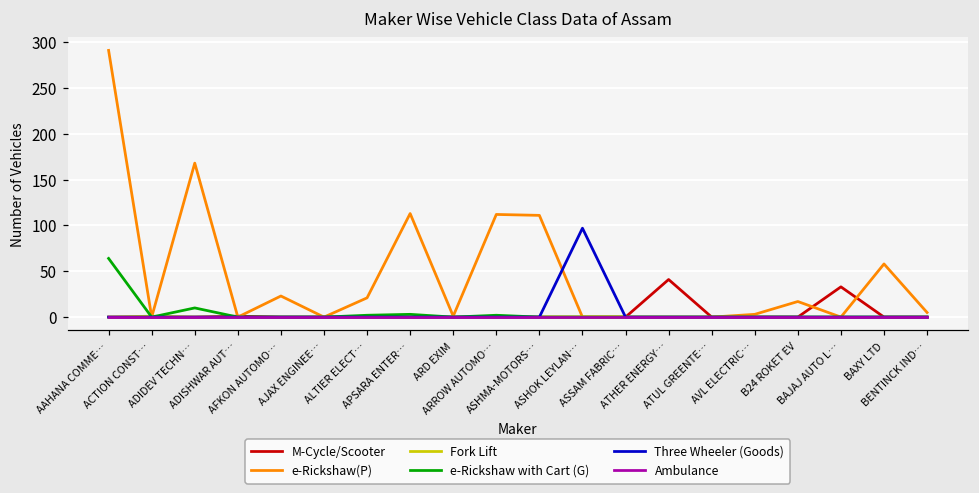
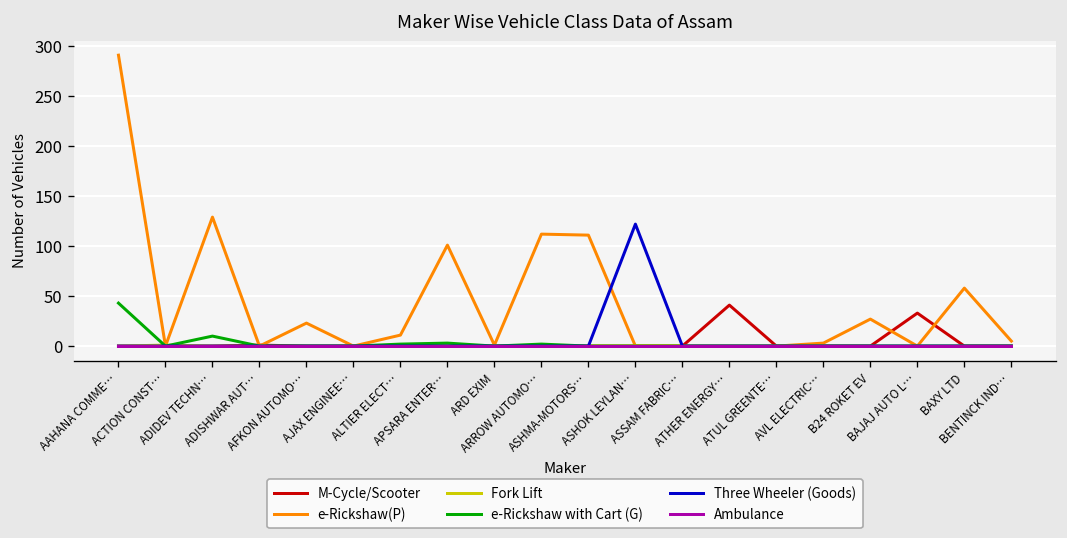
  {
    "M-Cycle/Scooter": {
      "ATHER ENERGY…": 40,
      "BAJAJ AUTO L…": 30
    },
    "e-Rickshaw(P)": {
      "AAHANA COMME…": 290,
-     "ADIDEV TECHN…": 170,
+     "ADIDEV TECHN…": 130,
      "AFKON AUTOMO…": 20,
-     "ALTIER ELECT…": 20,
-     "APSARA ENTER…": 110,
+     "ALTIER ELECT…": 10,
+     "APSARA ENTER…": 100,
      "ARROW AUTOMO…": 110,
      "ASHMA-MOTORS…": 110,
-     "B24 ROKET EV": 20,
+     "B24 ROKET EV": 30,
      "BAXY LTD": 60,
      "BENTINCK IND…": 10
    },
    "e-Rickshaw with Cart (G)": {
-     "AAHANA COMME…": 60,
+     "AAHANA COMME…": 40,
      "ADIDEV TECHN…": 10
    },
    "Three Wheeler (Goods)": {
-     "ASHOK LEYLAN…": 100
+     "ASHOK LEYLAN…": 120
    }
  }
